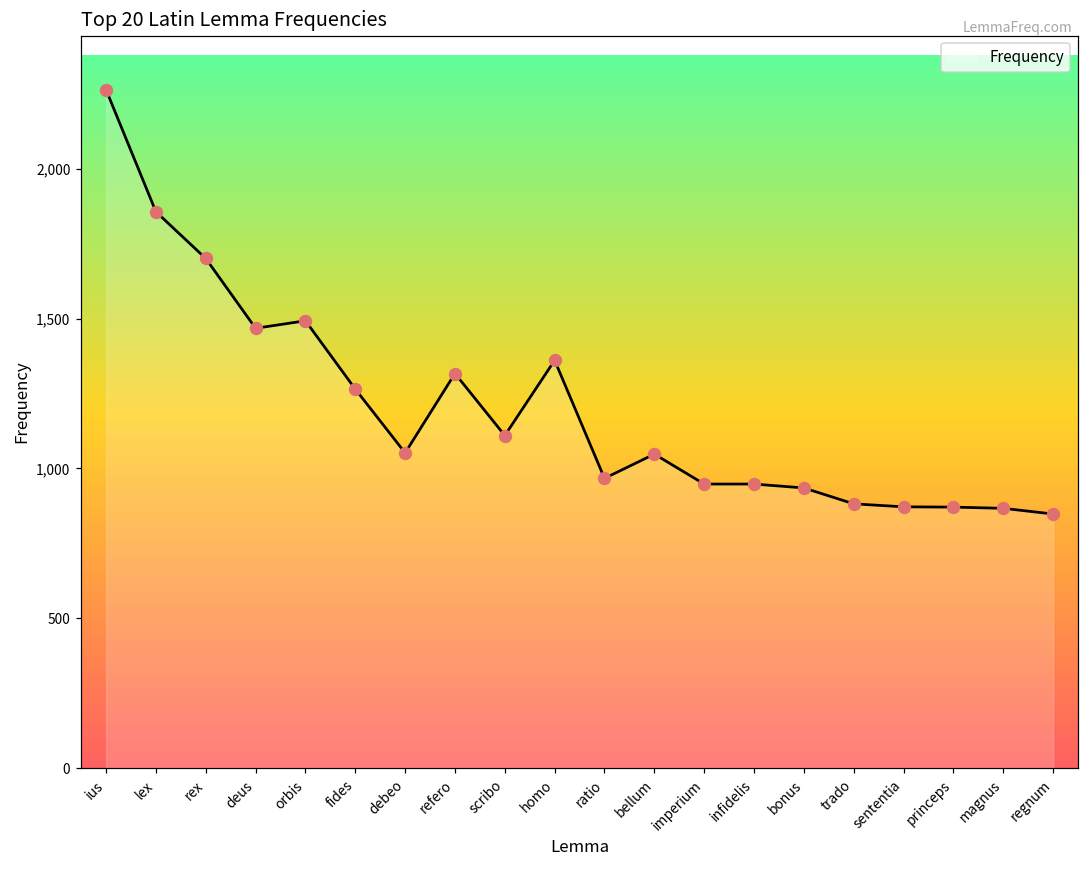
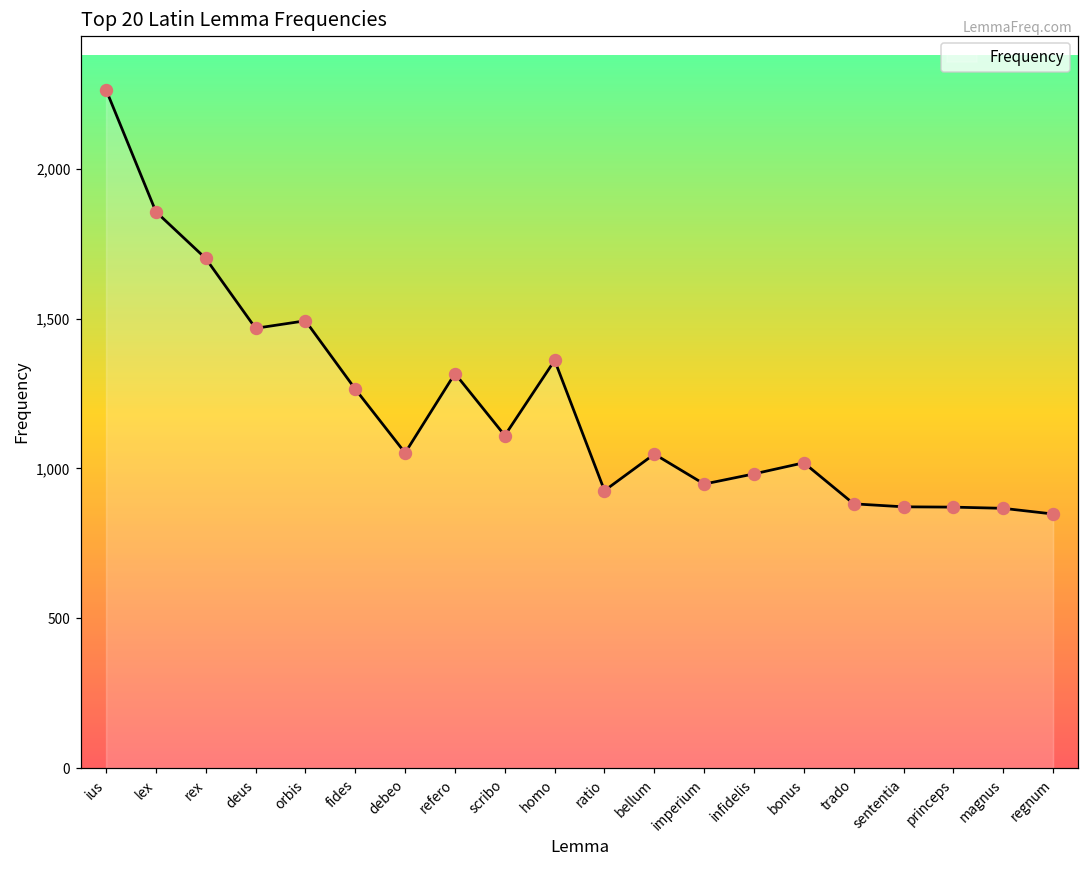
  {
    "ius": "2,260",
    "lex": "1,860",
    "rex": "1,700",
    "deus": "1,470",
    "orbis": "1,490",
    "fides": "1,270",
    "debeo": "1,050",
    "refero": "1,320",
    "scribo": "1,110",
    "homo": "1,360",
-   "ratio": "970",
+   "ratio": "930",
    "bellum": "1,050",
    "imperium": "950",
-   "infidelis": "950",
-   "bonus": "940",
+   "infidelis": "980",
+   "bonus": "1,020",
    "trado": "880",
    "sententia": "870",
    "princeps": "870",
    "magnus": "870",
    "regnum": "850"
  }
